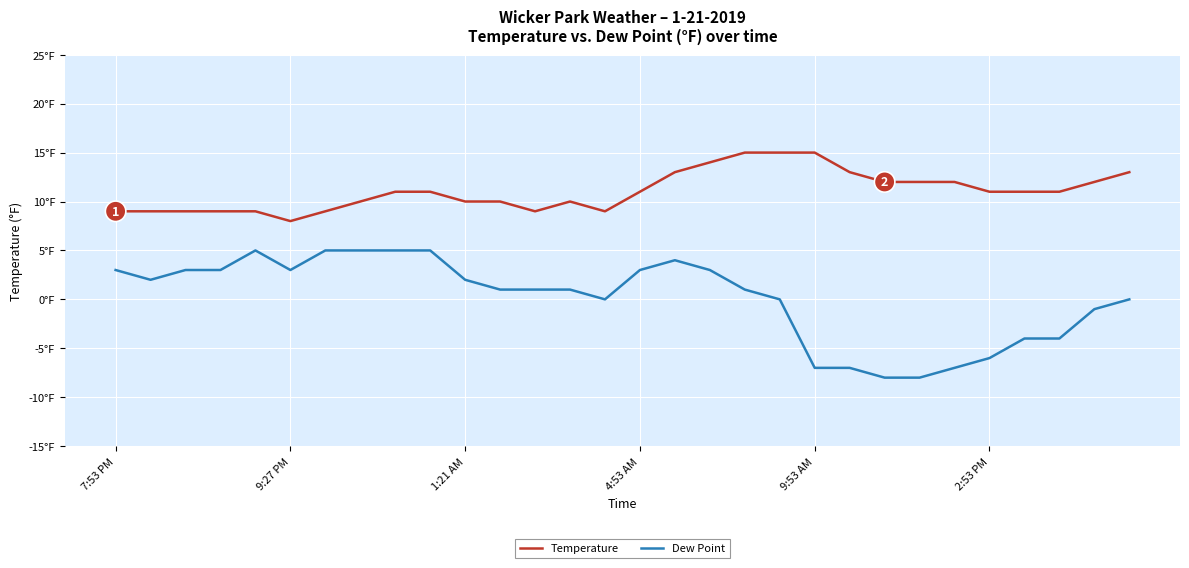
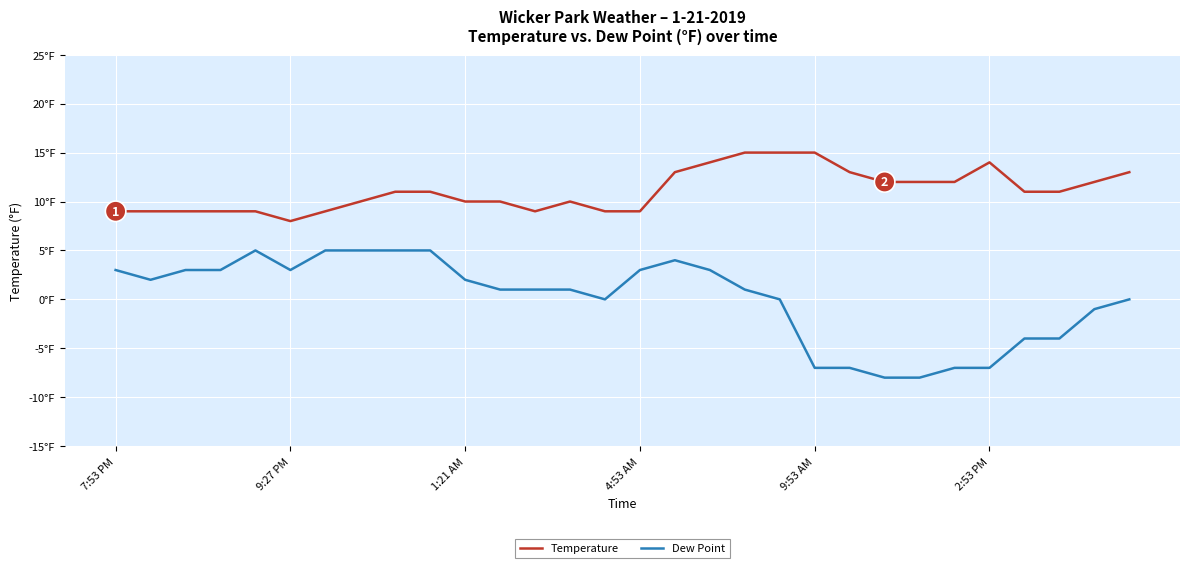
  {
    "Temperature": {
      "9:27 PM": "8°F",
      "1:21 AM": "10°F",
-     "4:53 AM": "11°F",
+     "4:53 AM": "9°F",
      "9:53 AM": "15°F",
-     "2:53 PM": "11°F"
+     "2:53 PM": "14°F"
    },
    "Dew Point": {
      "7:53 PM": "3°F",
      "9:27 PM": "3°F",
      "1:21 AM": "2°F",
      "4:53 AM": "3°F",
      "9:53 AM": "-7°F",
-     "2:53 PM": "-6°F"
+     "2:53 PM": "-7°F"
    }
  }
